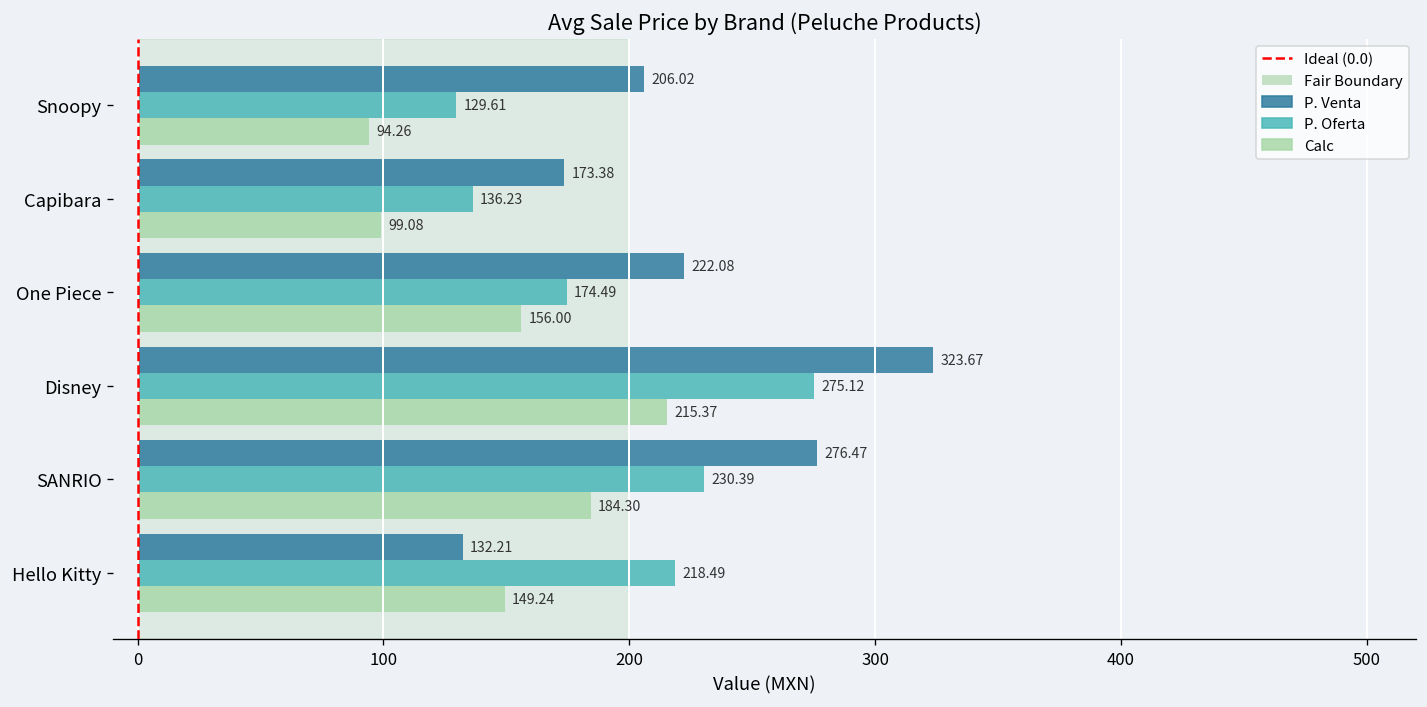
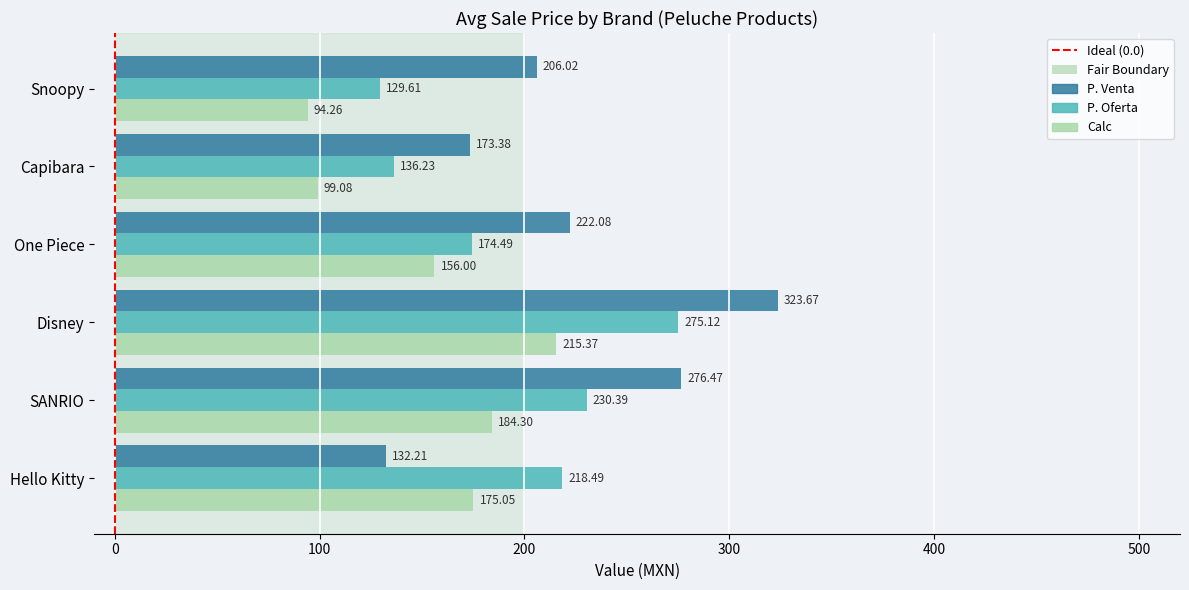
  {
    "P. Venta": {
      "Snoopy": 206.02,
      "Capibara": 173.38,
      "One Piece": 222.08,
      "Disney": 323.67,
      "SANRIO": 276.47,
      "Hello Kitty": 132.21
    },
    "P. Oferta": {
      "Snoopy": 129.61,
      "Capibara": 136.23,
      "One Piece": 174.49,
      "Disney": 275.12,
      "SANRIO": 230.39,
      "Hello Kitty": 218.49
    },
    "Calc": {
      "Snoopy": 94.26,
      "Capibara": 99.08,
      "One Piece": 156.00,
      "Disney": 215.37,
      "SANRIO": 184.30,
-     "Hello Kitty": 149.24
+     "Hello Kitty": 175.05
    }
  }
